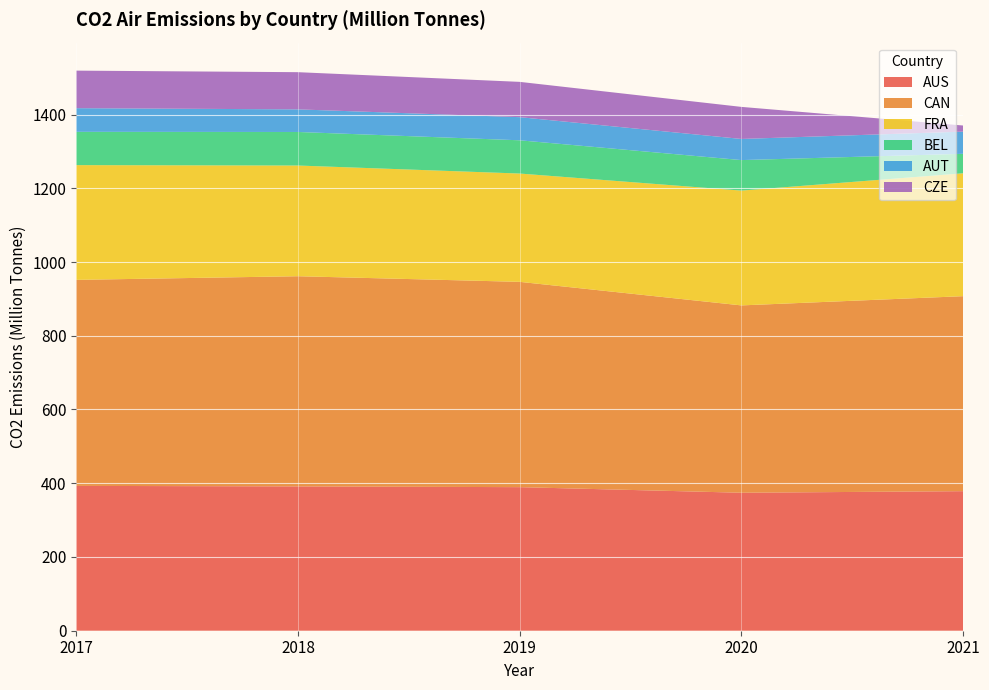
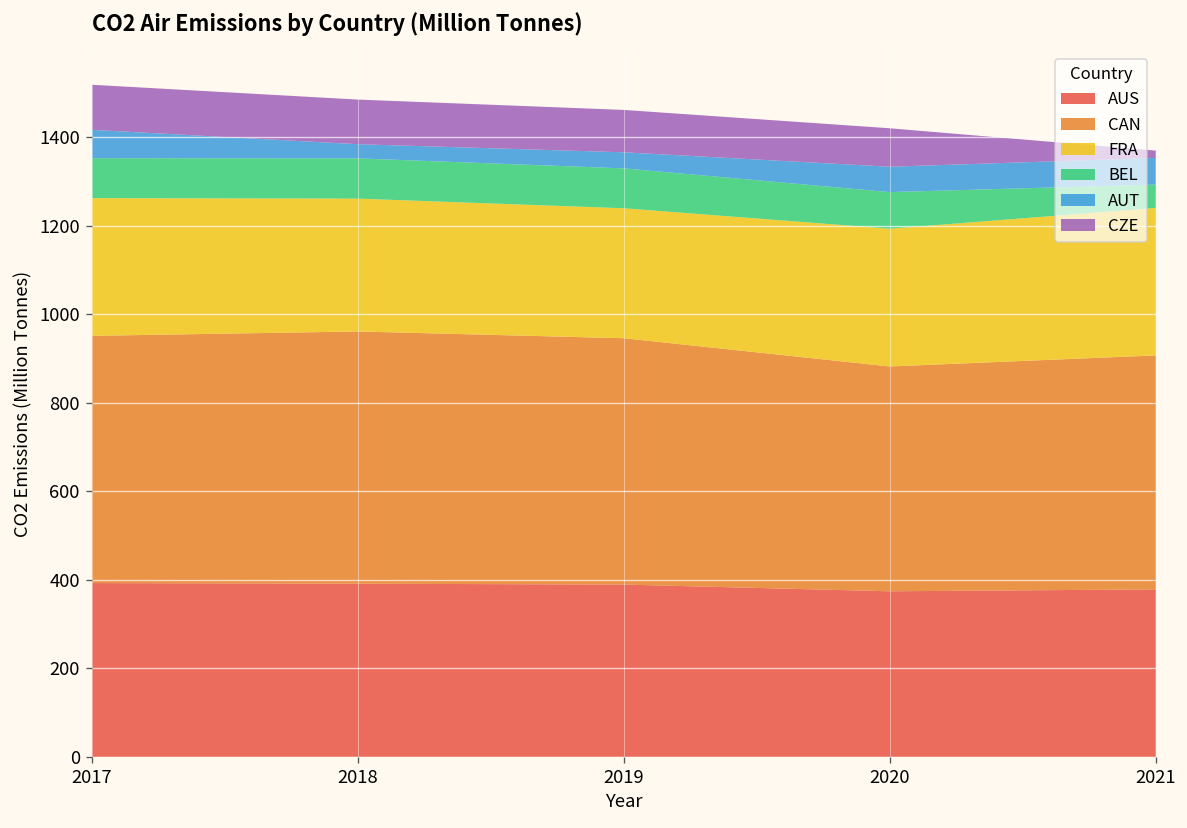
  {
    "FRA": {
      "2017": 310,
      "2018": 300,
      "2019": 290,
      "2020": 310,
      "2021": 330
    },
    "BEL": {
      "2017": 90,
      "2018": 90,
      "2019": 90,
      "2020": 80,
      "2021": 50
    },
    "AUT": {
      "2017": 60,
-     "2018": 60,
-     "2019": 60,
+     "2018": 30,
+     "2019": 40,
      "2020": 60,
      "2021": 60
    },
    "CZE": {
      "2017": 100,
      "2018": 100,
      "2019": 100,
      "2020": 90,
      "2021": 20
    }
  }
